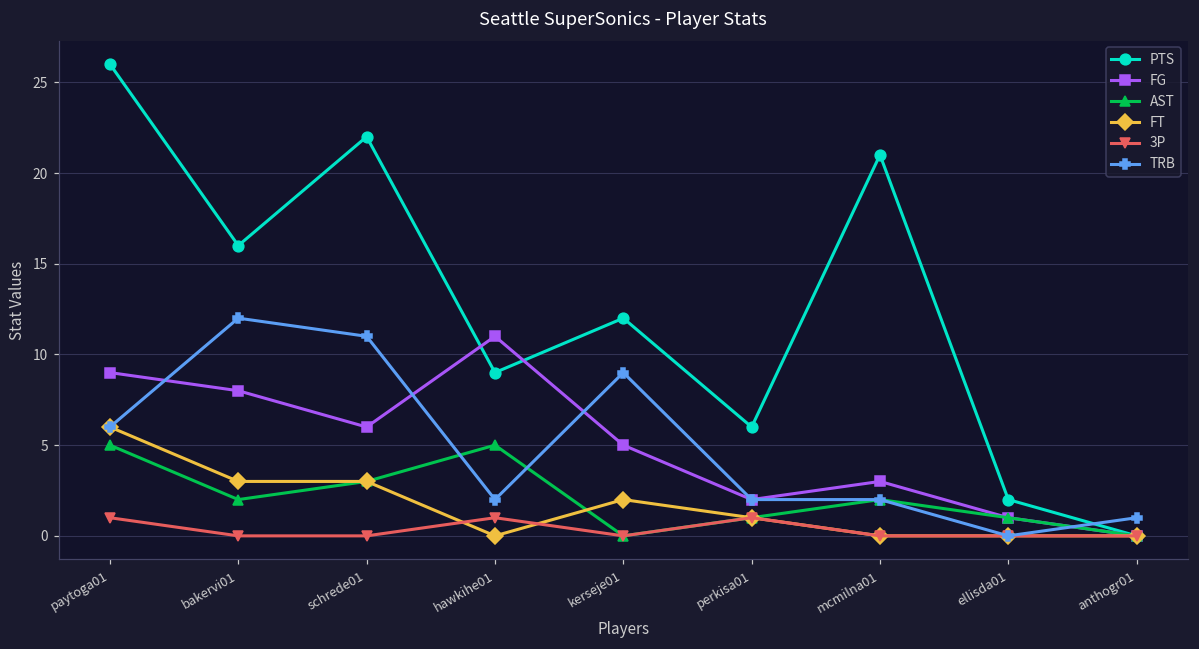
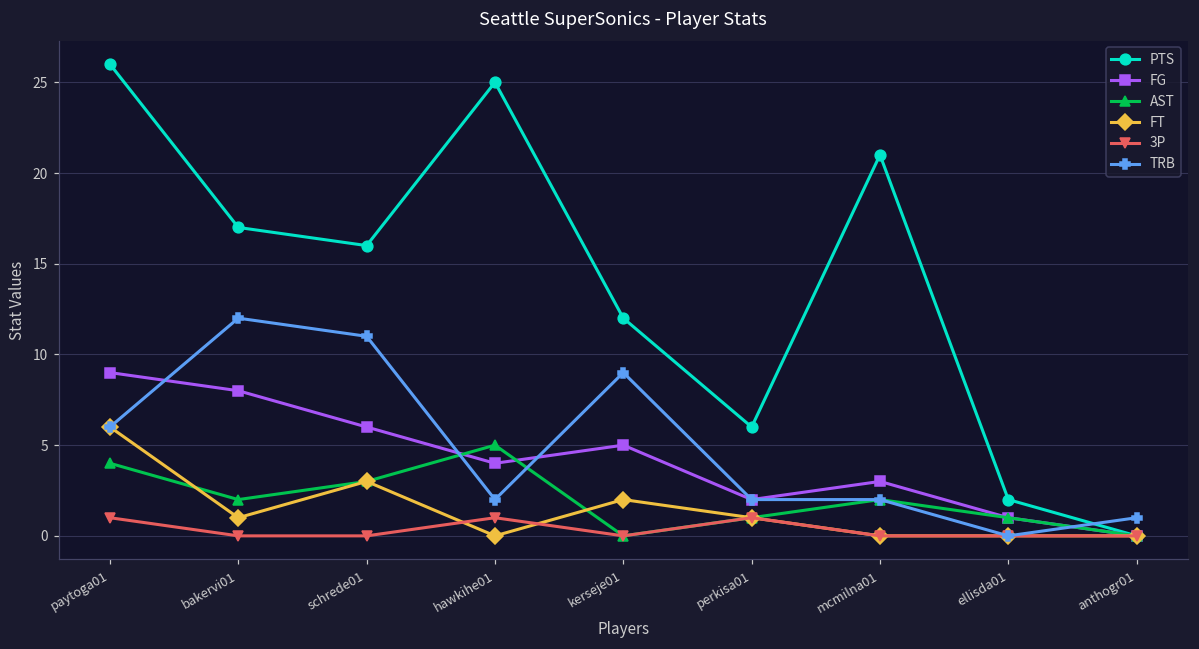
  {
    "PTS": {
      "paytoga01": 26,
-     "bakervi01": 16,
-     "schrede01": 22,
-     "hawkihe01": 9,
+     "bakervi01": 17,
+     "schrede01": 16,
+     "hawkihe01": 25,
      "kerseje01": 12,
      "perkisa01": 6,
      "mcmilna01": 21,
      "ellisda01": 2
    },
    "FG": {
      "paytoga01": 9,
      "bakervi01": 8,
      "schrede01": 6,
-     "hawkihe01": 11,
+     "hawkihe01": 4,
      "kerseje01": 5,
      "mcmilna01": 3
    },
    "AST": {
-     "paytoga01": 5,
+     "paytoga01": 4,
      "bakervi01": 2,
      "hawkihe01": 5
    },
    "FT": {
-     "bakervi01": 3,
+     "bakervi01": 1,
      "hawkihe01": 0,
      "kerseje01": 2
    },
    "3P": {
      "paytoga01": 1,
      "bakervi01": 0,
      "schrede01": 0,
      "hawkihe01": 1
    },
    "TRB": {
      "bakervi01": 12,
      "schrede01": 11,
      "hawkihe01": 2,
      "kerseje01": 9,
      "anthogr01": 1
    }
  }
